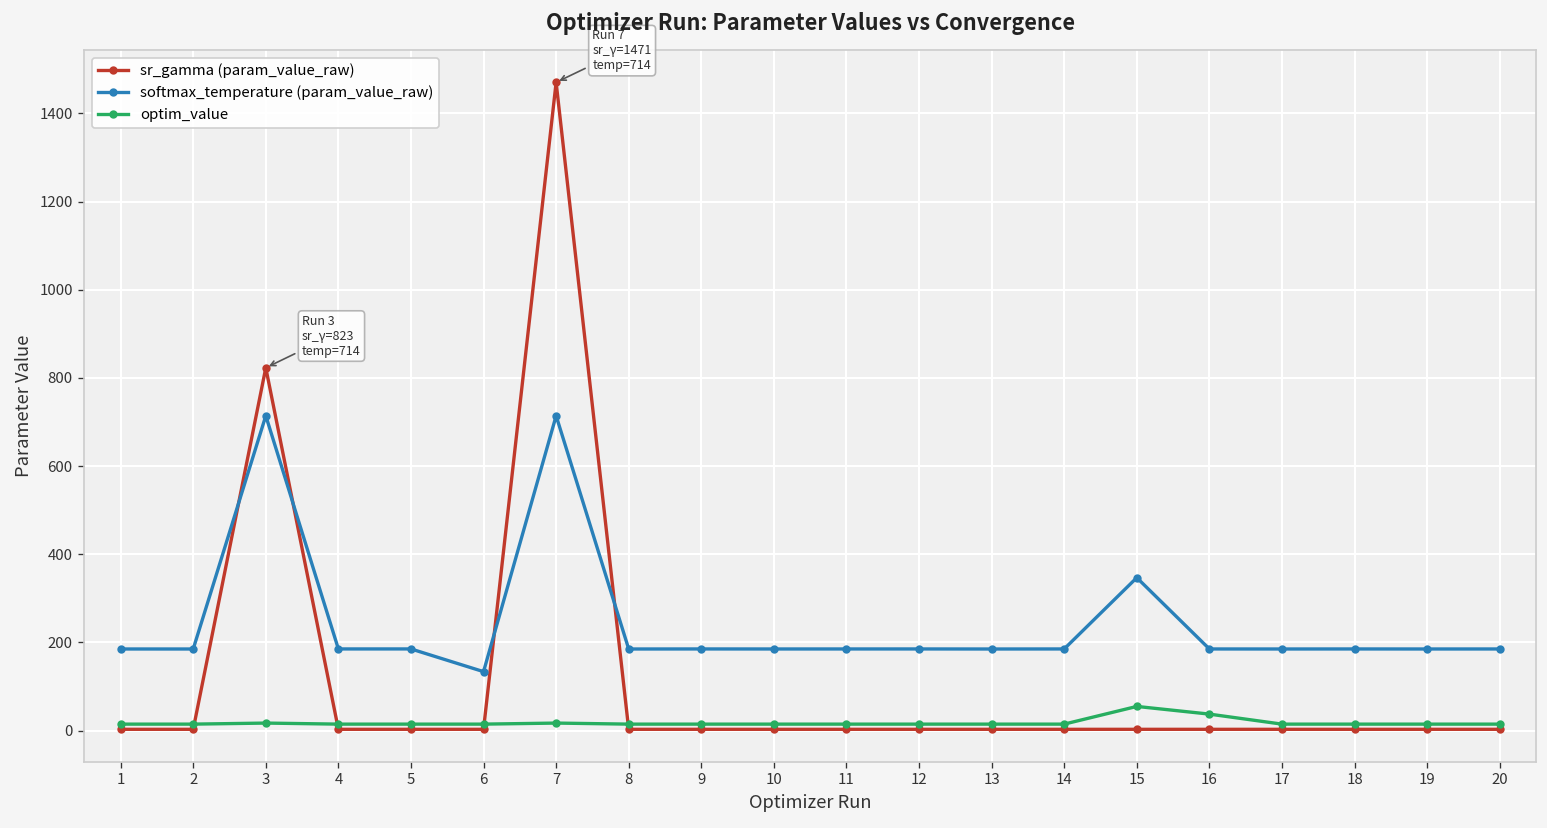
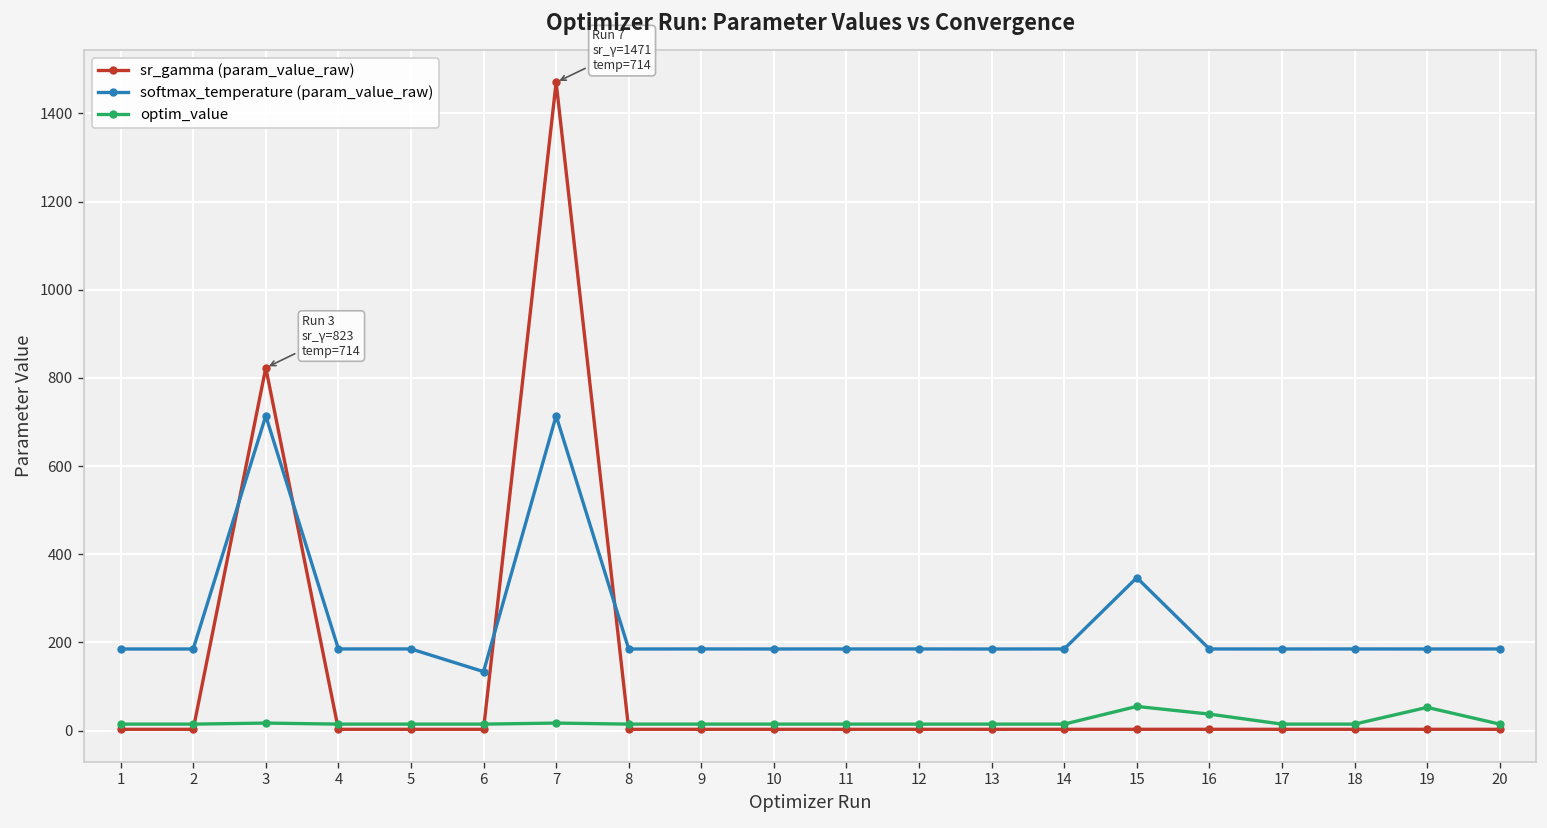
  {
    "sr_gamma (param_value_raw)": {
      "1": 0,
      "2": 0,
      "4": 0,
      "5": 0,
      "6": 0,
      "8": 0,
      "9": 0,
      "10": 0,
      "11": 0,
      "12": 0,
      "13": 0,
      "14": 0,
      "15": 0,
      "16": 0,
      "17": 0,
      "18": 0,
      "19": 0,
      "20": 0
    },
    "softmax_temperature (param_value_raw)": {
      "1": 190,
      "2": 190,
      "3": 710,
      "4": 190,
      "5": 190,
      "6": 130,
      "7": 710,
      "8": 190,
      "9": 190,
      "10": 190,
      "11": 190,
      "12": 190,
      "13": 190,
      "14": 190,
      "15": 350,
      "16": 190,
      "17": 190,
      "18": 190,
      "19": 190,
      "20": 190
    },
    "optim_value": {
      "1": 10,
      "2": 10,
      "3": 20,
      "4": 10,
      "5": 10,
      "6": 10,
      "7": 20,
      "8": 10,
      "9": 10,
      "10": 10,
      "11": 10,
      "12": 10,
      "13": 10,
      "14": 10,
      "15": 50,
      "16": 40,
      "17": 10,
      "18": 10,
-     "19": 10,
+     "19": 50,
      "20": 10
    }
  }
